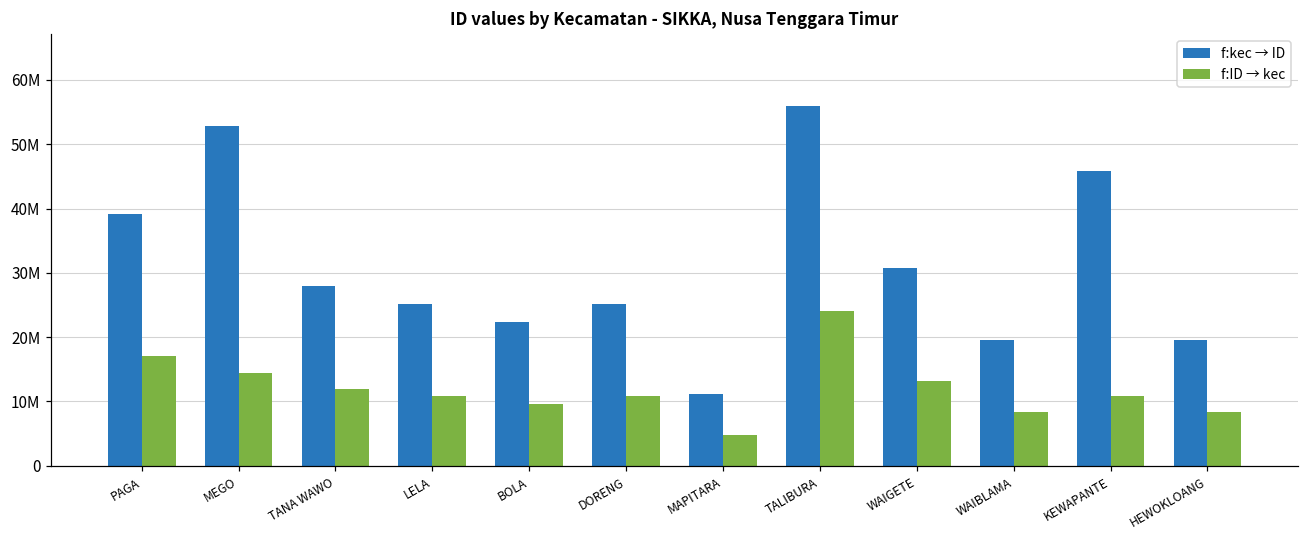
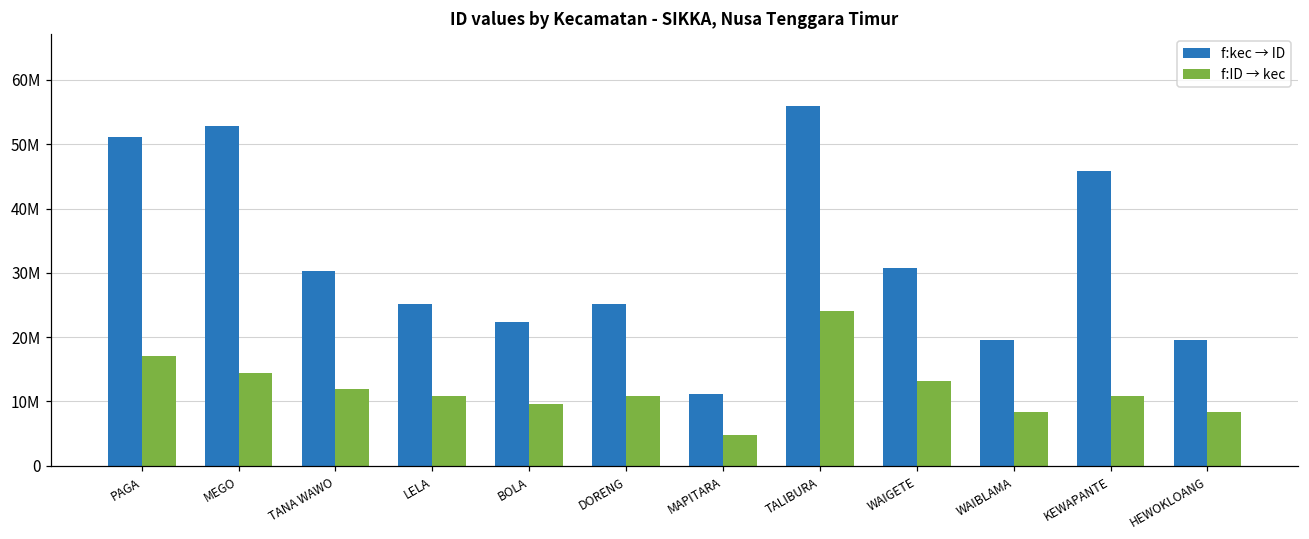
  {
    "f:kec → ID": {
-     "PAGA": 39000000,
+     "PAGA": 51000000,
      "MEGO": 53000000,
-     "TANA WAWO": 28000000,
+     "TANA WAWO": 30000000,
      "LELA": 25000000,
      "BOLA": 22000000,
      "DORENG": 25000000,
      "MAPITARA": 11000000,
      "TALIBURA": 56000000,
      "WAIGETE": 31000000,
      "WAIBLAMA": 20000000,
      "KEWAPANTE": 46000000,
      "HEWOKLOANG": 20000000
    },
    "f:ID → kec": {
      "PAGA": 17000000,
      "MEGO": 15000000,
      "TANA WAWO": 12000000,
      "LELA": 11000000,
      "BOLA": 10000000,
      "DORENG": 11000000,
      "MAPITARA": 5000000,
      "TALIBURA": 24000000,
      "WAIGETE": 13000000,
      "WAIBLAMA": 8000000,
      "KEWAPANTE": 11000000,
      "HEWOKLOANG": 8000000
    }
  }
